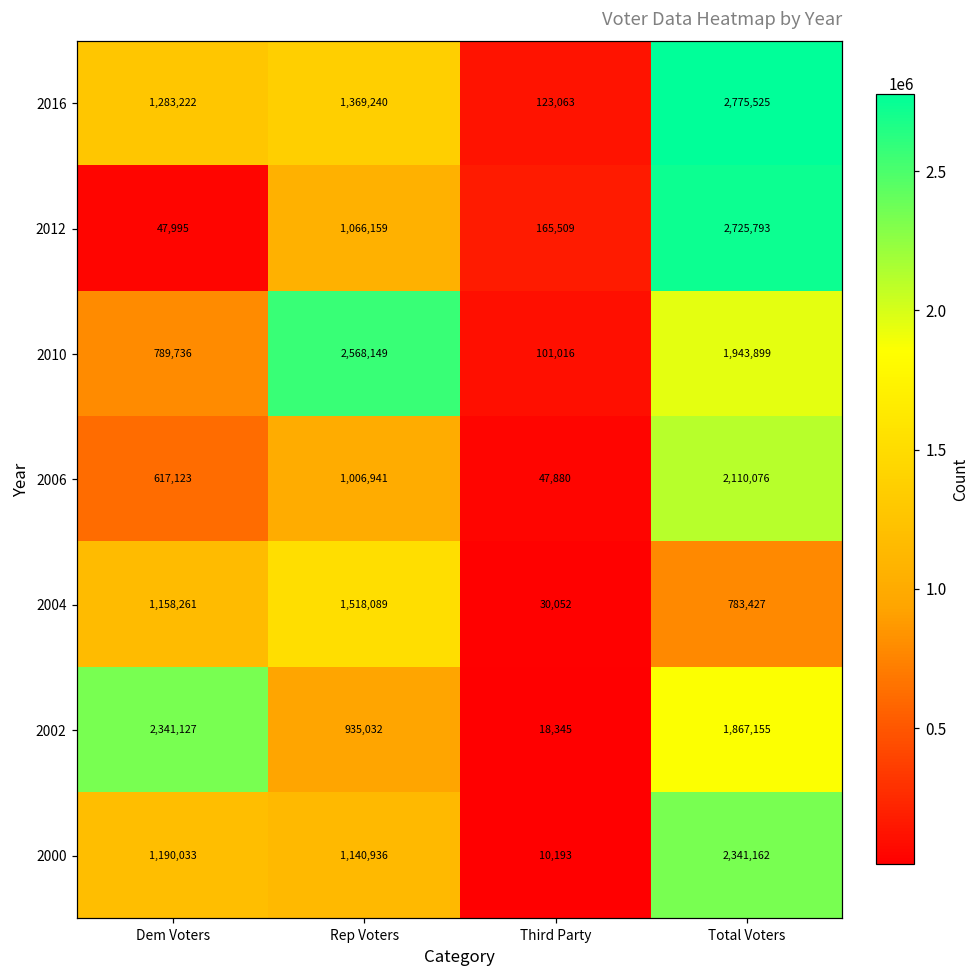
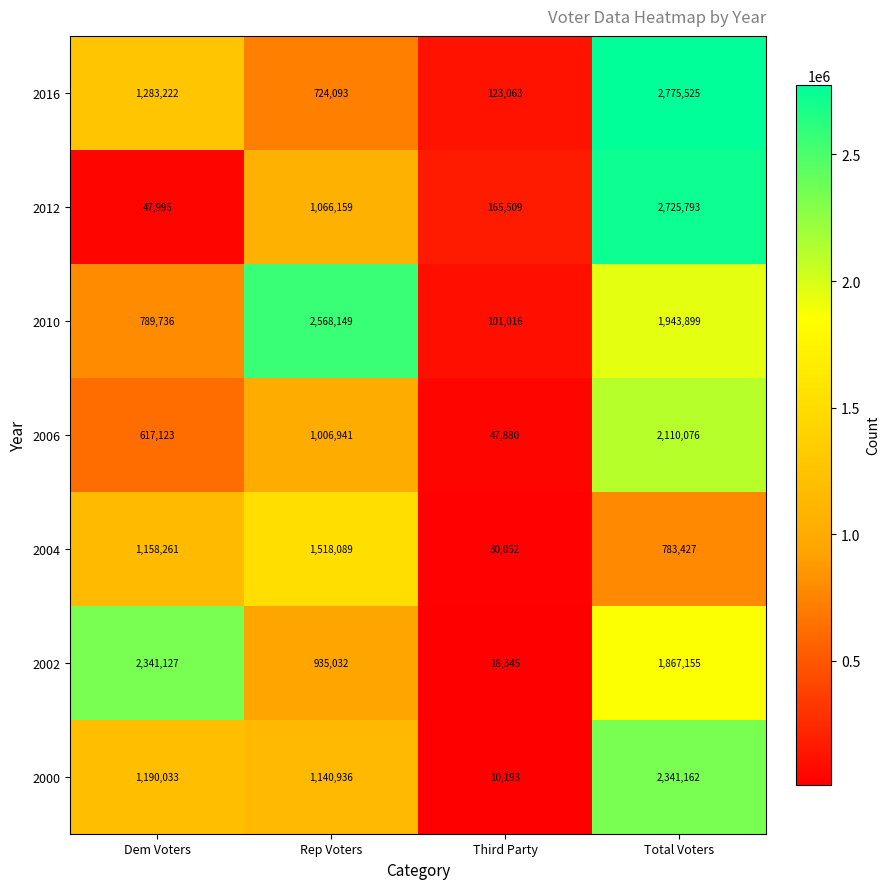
  {
    "2016": {
      "Dem Voters": "1,283,222",
-     "Rep Voters": "1,369,240",
+     "Rep Voters": "724,093",
      "Third Party": "123,063",
      "Total Voters": "2,775,525"
    },
    "2012": {
      "Dem Voters": "47,995",
      "Rep Voters": "1,066,159",
      "Third Party": "165,509",
      "Total Voters": "2,725,793"
    },
    "2010": {
      "Dem Voters": "789,736",
      "Rep Voters": "2,568,149",
      "Third Party": "101,016",
      "Total Voters": "1,943,899"
    },
    "2006": {
      "Dem Voters": "617,123",
      "Rep Voters": "1,006,941",
      "Third Party": "47,880",
      "Total Voters": "2,110,076"
    },
    "2004": {
      "Dem Voters": "1,158,261",
      "Rep Voters": "1,518,089",
      "Third Party": "30,052",
      "Total Voters": "783,427"
    },
    "2002": {
      "Dem Voters": "2,341,127",
      "Rep Voters": "935,032",
      "Third Party": "18,345",
      "Total Voters": "1,867,155"
    },
    "2000": {
      "Dem Voters": "1,190,033",
      "Rep Voters": "1,140,936",
      "Third Party": "10,193",
      "Total Voters": "2,341,162"
    }
  }
